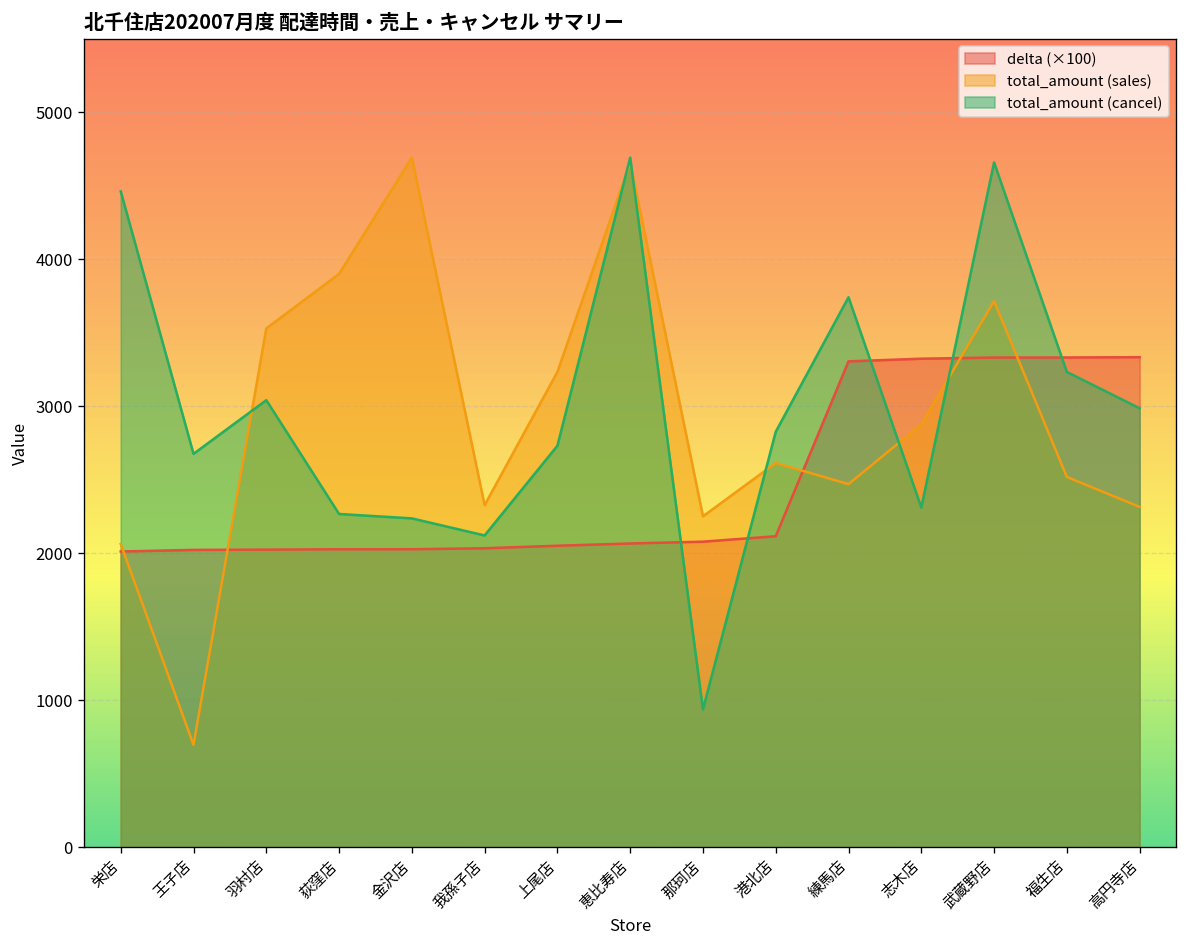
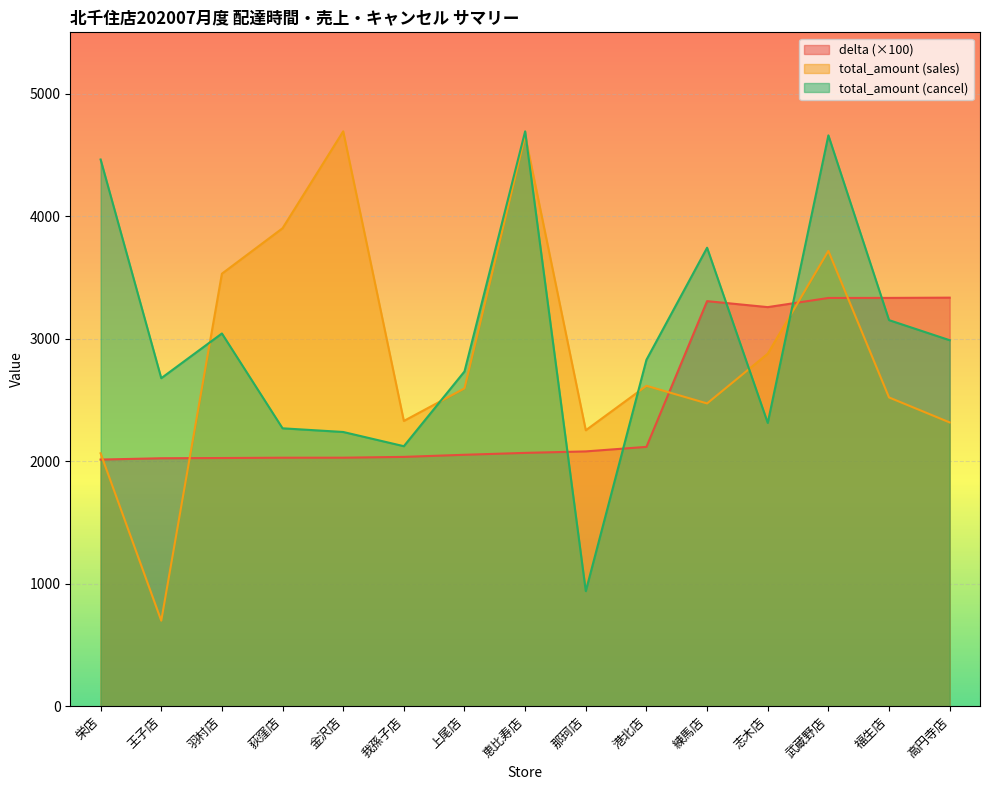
  {
    "delta (×100)": {
      "栄店": 2010,
      "王子店": 2020,
      "羽村店": 2030,
      "荻窪店": 2030,
      "金沢店": 2030,
      "我孫子店": 2030,
      "上尾店": 2050,
      "恵比寿店": 2070,
      "那珂店": 2080,
      "港北店": 2120,
      "練馬店": 3310,
-     "志木店": 3320,
+     "志木店": 3260,
      "武蔵野店": 3330,
      "福生店": 3330,
      "高円寺店": 3330
    },
    "total_amount (sales)": {
      "栄店": 2060,
      "王子店": 700,
      "羽村店": 3530,
      "荻窪店": 3900,
      "金沢店": 4690,
      "我孫子店": 2330,
-     "上尾店": 3230,
+     "上尾店": 2590,
      "恵比寿店": 4660,
      "那珂店": 2250,
      "港北店": 2620,
      "練馬店": 2470,
      "志木店": 2880,
      "武蔵野店": 3720,
      "福生店": 2520,
      "高円寺店": 2320
    },
    "total_amount (cancel)": {
      "栄店": 4460,
      "王子店": 2680,
      "羽村店": 3040,
      "荻窪店": 2270,
      "金沢店": 2240,
      "我孫子店": 2120,
      "上尾店": 2730,
      "恵比寿店": 4690,
      "那珂店": 940,
      "港北店": 2830,
      "練馬店": 3740,
      "志木店": 2310,
      "武蔵野店": 4660,
-     "福生店": 3230,
+     "福生店": 3150,
      "高円寺店": 2990
    }
  }
